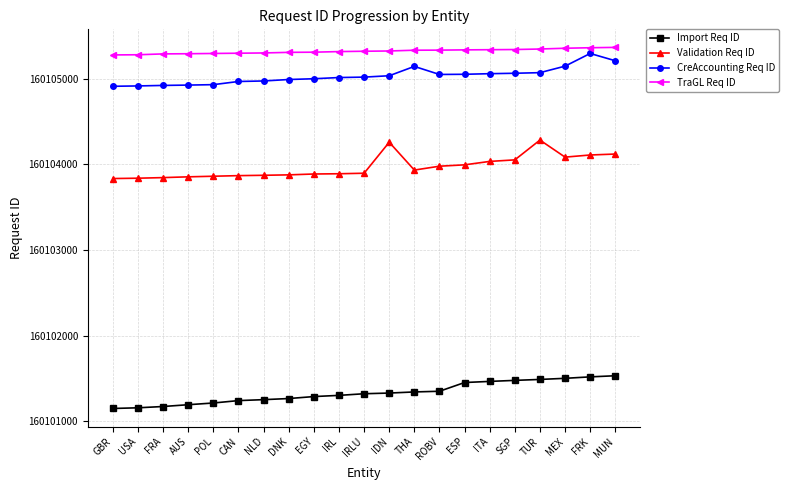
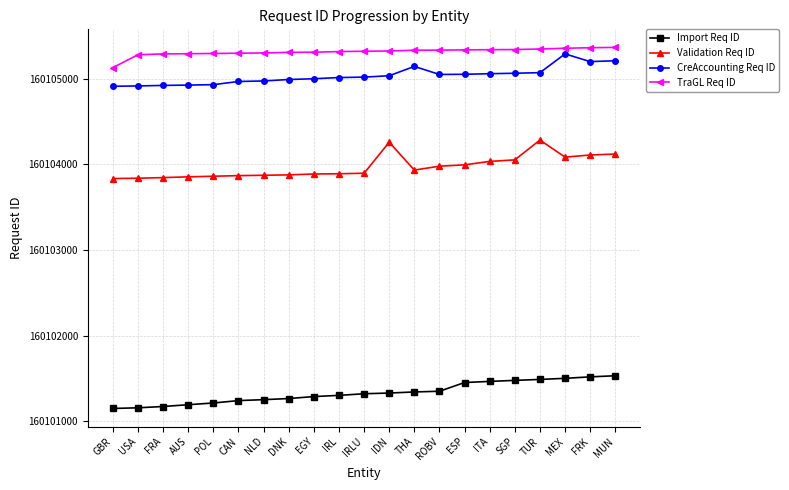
  {
    "Import Req ID": {
      "GBR": 160101100,
      "USA": 160101200,
      "FRA": 160101200,
      "AUS": 160101200,
      "POL": 160101200,
      "CAN": 160101200,
      "NLD": 160101300,
      "DNK": 160101300,
      "EGY": 160101300,
      "IRL": 160101300,
      "IRLU": 160101300,
      "IDN": 160101300,
      "THA": 160101300,
      "ROBV": 160101400,
      "ESP": 160101500,
      "ITA": 160101500,
      "SGP": 160101500,
      "TUR": 160101500,
      "MEX": 160101500,
      "FRK": 160101500,
      "MUN": 160101500
    },
    "Validation Req ID": {
      "GBR": 160103800,
      "USA": 160103800,
      "FRA": 160103800,
      "AUS": 160103900,
      "POL": 160103900,
      "CAN": 160103900,
      "NLD": 160103900,
      "DNK": 160103900,
      "EGY": 160103900,
      "IRL": 160103900,
      "IRLU": 160103900,
      "IDN": 160104300,
      "THA": 160103900,
      "ROBV": 160104000,
      "ESP": 160104000,
      "ITA": 160104000,
      "SGP": 160104100,
      "TUR": 160104300,
      "MEX": 160104100,
      "FRK": 160104100,
      "MUN": 160104100
    },
    "CreAccounting Req ID": {
      "GBR": 160104900,
      "USA": 160104900,
      "FRA": 160104900,
      "AUS": 160104900,
      "POL": 160104900,
      "CAN": 160105000,
      "NLD": 160105000,
      "DNK": 160105000,
      "EGY": 160105000,
      "IRL": 160105000,
      "IRLU": 160105000,
      "IDN": 160105000,
      "THA": 160105100,
      "ROBV": 160105000,
      "ESP": 160105100,
      "ITA": 160105100,
      "SGP": 160105100,
      "TUR": 160105100,
-     "MEX": 160105100,
-     "FRK": 160105300,
+     "MEX": 160105300,
+     "FRK": 160105200,
      "MUN": 160105200
    },
    "TraGL Req ID": {
-     "GBR": 160105300,
+     "GBR": 160105100,
      "USA": 160105300,
      "FRA": 160105300,
      "AUS": 160105300,
      "POL": 160105300,
      "CAN": 160105300,
      "NLD": 160105300,
      "DNK": 160105300,
      "EGY": 160105300,
      "IRL": 160105300,
      "IRLU": 160105300,
      "IDN": 160105300,
      "THA": 160105300,
      "ROBV": 160105300,
      "ESP": 160105300,
      "ITA": 160105300,
      "SGP": 160105300,
      "TUR": 160105300,
      "MEX": 160105400,
      "FRK": 160105400,
      "MUN": 160105400
    }
  }
